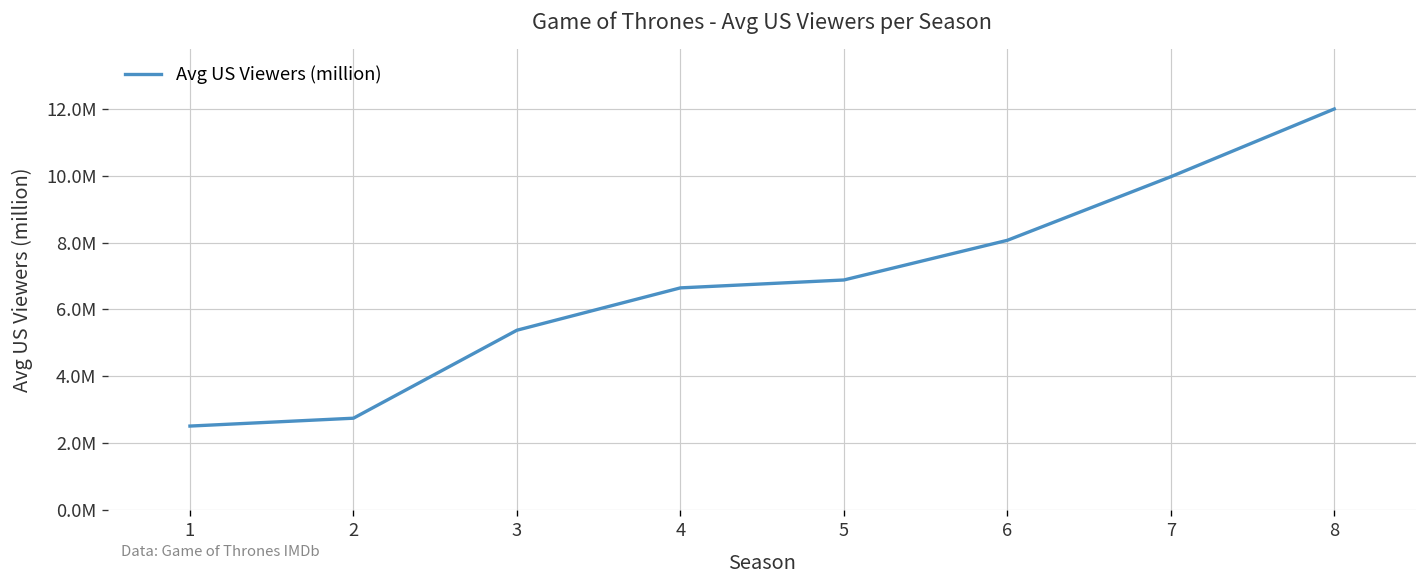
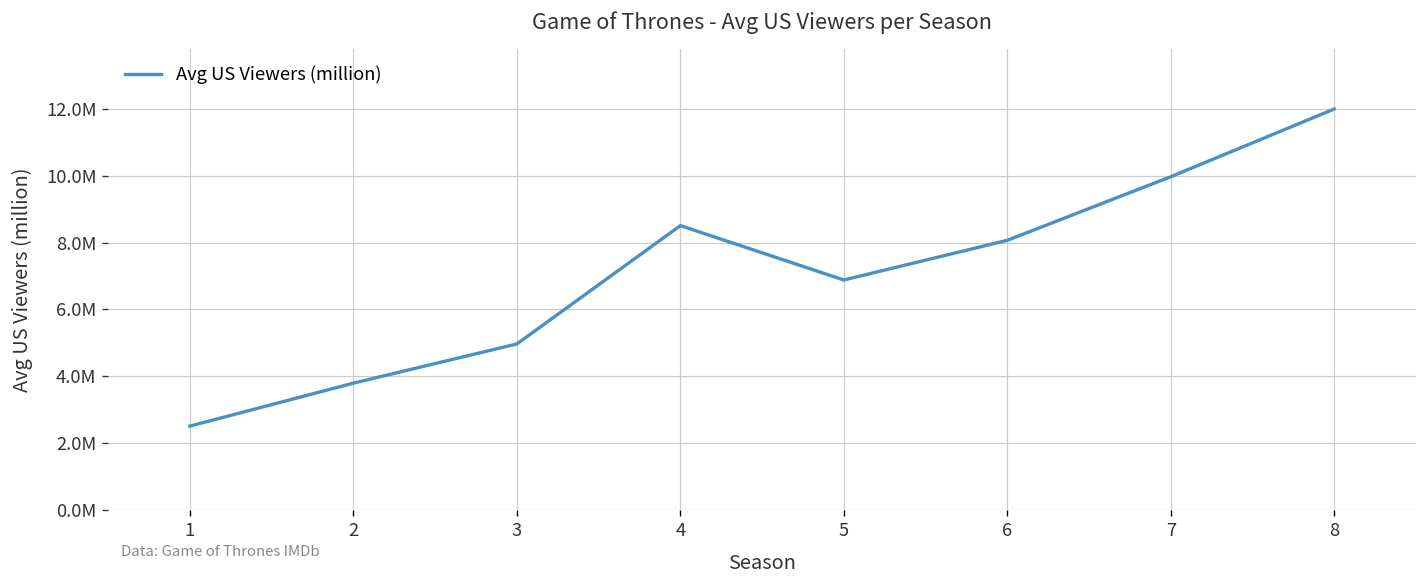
  {
    "1": 2500000,
-   "2": 2800000,
-   "3": 5400000,
-   "4": 6600000,
+   "2": 3800000,
+   "3": 5000000,
+   "4": 8500000,
    "5": 6900000,
    "6": 8100000,
    "7": 10000000,
    "8": 12000000
  }
